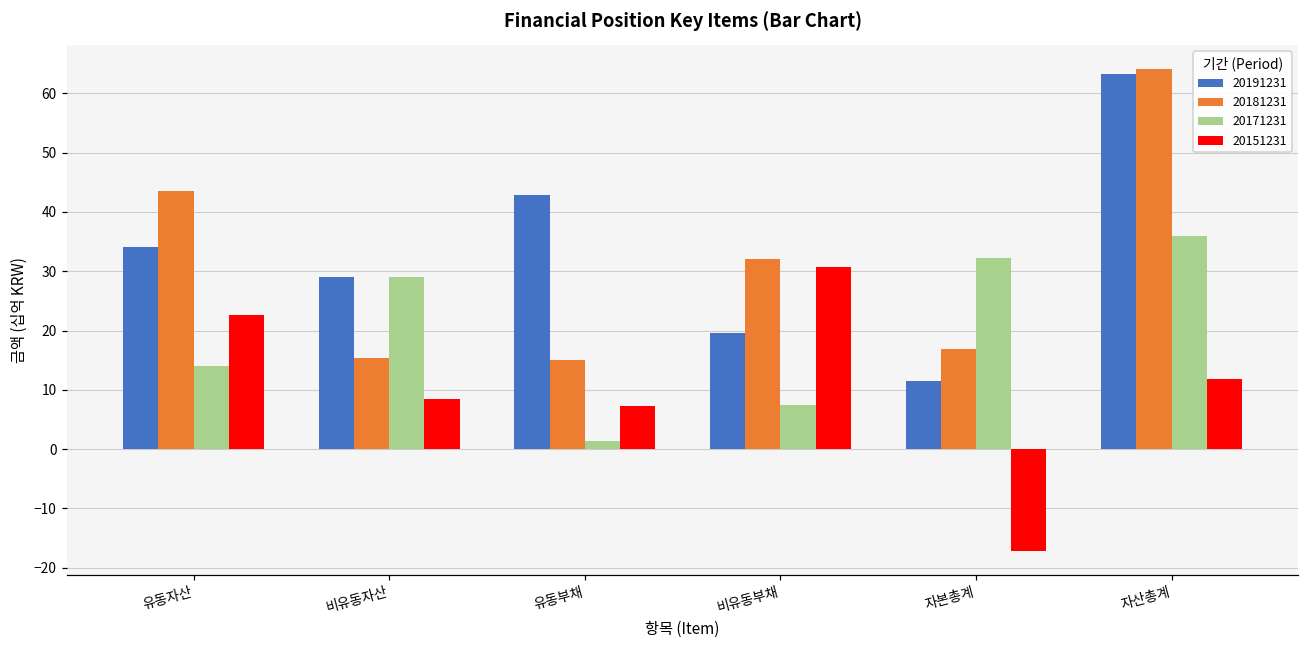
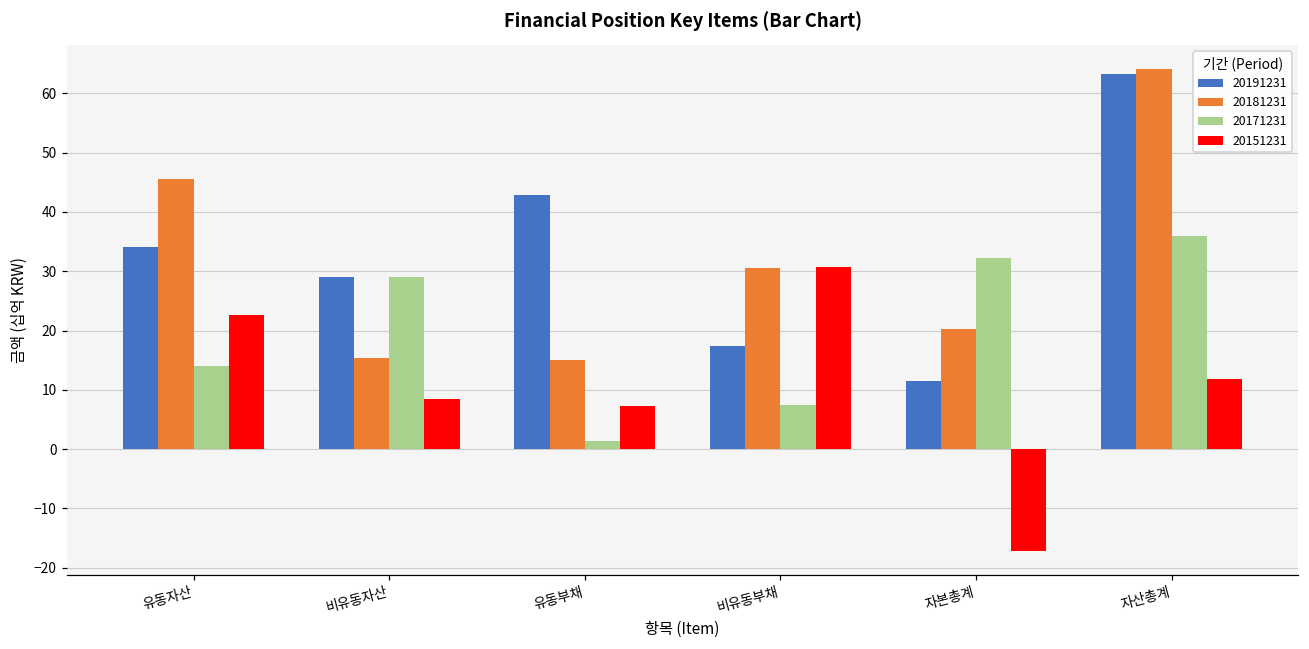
  {
    "20191231": {
      "유동자산": 34,
      "비유동자산": 29,
      "유동부채": 43,
-     "비유동부채": 20,
+     "비유동부채": 17,
      "자본총계": 11,
      "자산총계": 63
    },
    "20181231": {
-     "유동자산": 43,
+     "유동자산": 46,
      "비유동자산": 15,
      "유동부채": 15,
-     "비유동부채": 32,
-     "자본총계": 17,
+     "비유동부채": 31,
+     "자본총계": 20,
      "자산총계": 64
    },
    "20171231": {
      "유동자산": 14,
      "비유동자산": 29,
      "유동부채": 1,
      "비유동부채": 7,
      "자본총계": 32,
      "자산총계": 36
    },
    "20151231": {
      "유동자산": 23,
      "비유동자산": 8,
      "유동부채": 7,
      "비유동부채": 31,
      "자본총계": -17,
      "자산총계": 12
    }
  }
